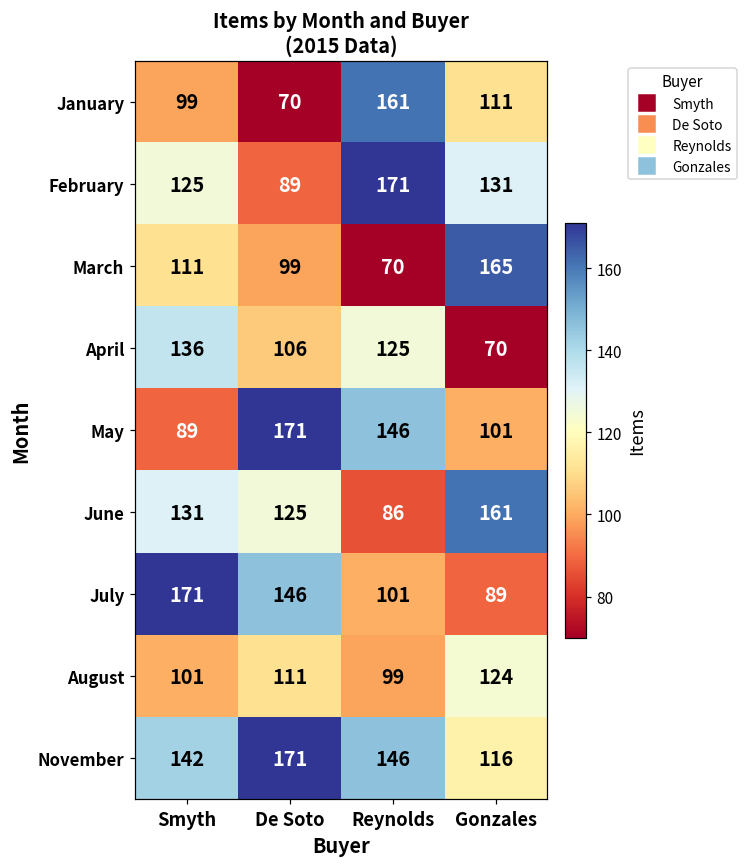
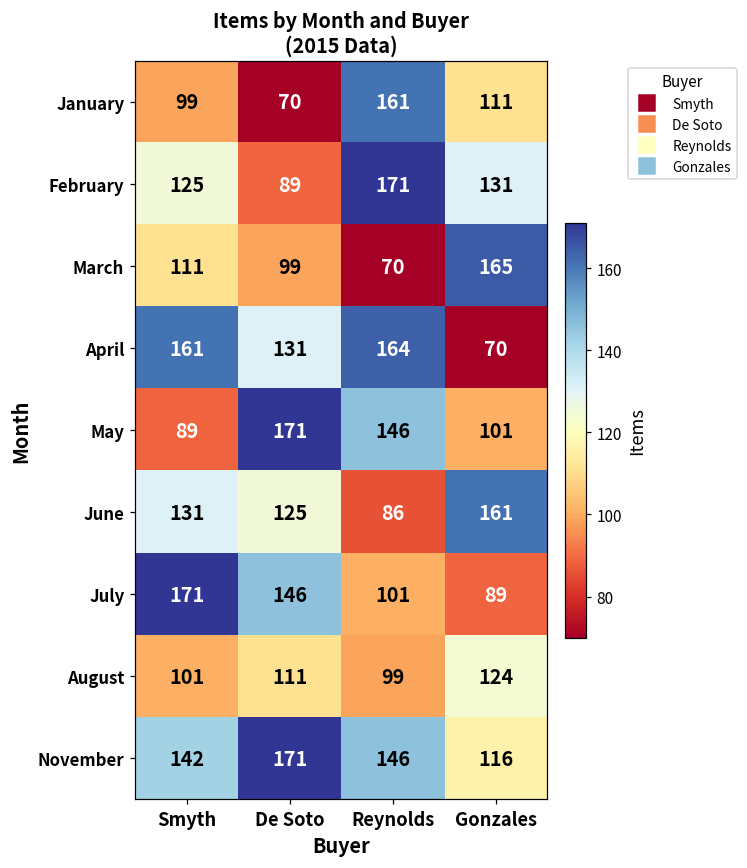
  {
    "January": {
      "Smyth": 99,
      "De Soto": 70,
      "Reynolds": 161,
      "Gonzales": 111
    },
    "February": {
      "Smyth": 125,
      "De Soto": 89,
      "Reynolds": 171,
      "Gonzales": 131
    },
    "March": {
      "Smyth": 111,
      "De Soto": 99,
      "Reynolds": 70,
      "Gonzales": 165
    },
    "April": {
-     "Smyth": 136,
-     "De Soto": 106,
-     "Reynolds": 125,
+     "Smyth": 161,
+     "De Soto": 131,
+     "Reynolds": 164,
      "Gonzales": 70
    },
    "May": {
      "Smyth": 89,
      "De Soto": 171,
      "Reynolds": 146,
      "Gonzales": 101
    },
    "June": {
      "Smyth": 131,
      "De Soto": 125,
      "Reynolds": 86,
      "Gonzales": 161
    },
    "July": {
      "Smyth": 171,
      "De Soto": 146,
      "Reynolds": 101,
      "Gonzales": 89
    },
    "August": {
      "Smyth": 101,
      "De Soto": 111,
      "Reynolds": 99,
      "Gonzales": 124
    },
    "November": {
      "Smyth": 142,
      "De Soto": 171,
      "Reynolds": 146,
      "Gonzales": 116
    }
  }
